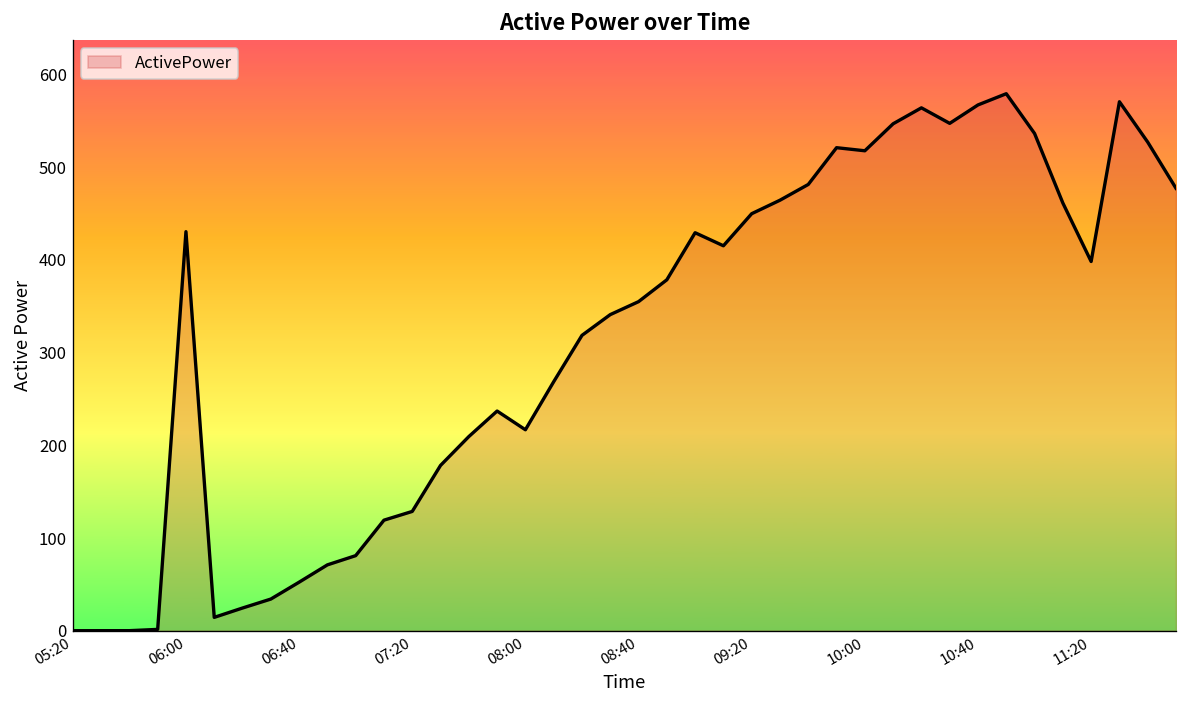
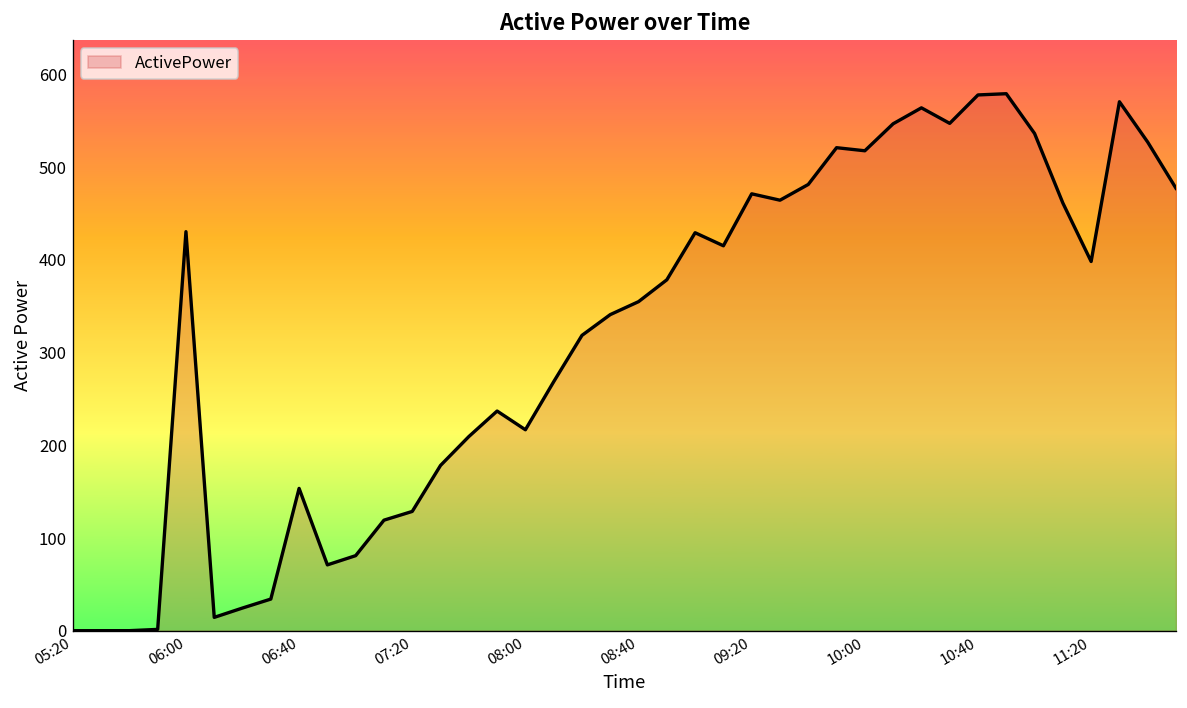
  {
    "05:20": 0,
    "06:00": 430,
-   "06:40": 50,
+   "06:40": 150,
    "07:20": 130,
    "08:00": 220,
    "08:40": 350,
-   "09:20": 450,
+   "09:20": 470,
    "10:00": 520,
-   "10:40": 570,
+   "10:40": 580,
    "11:20": 400
  }
